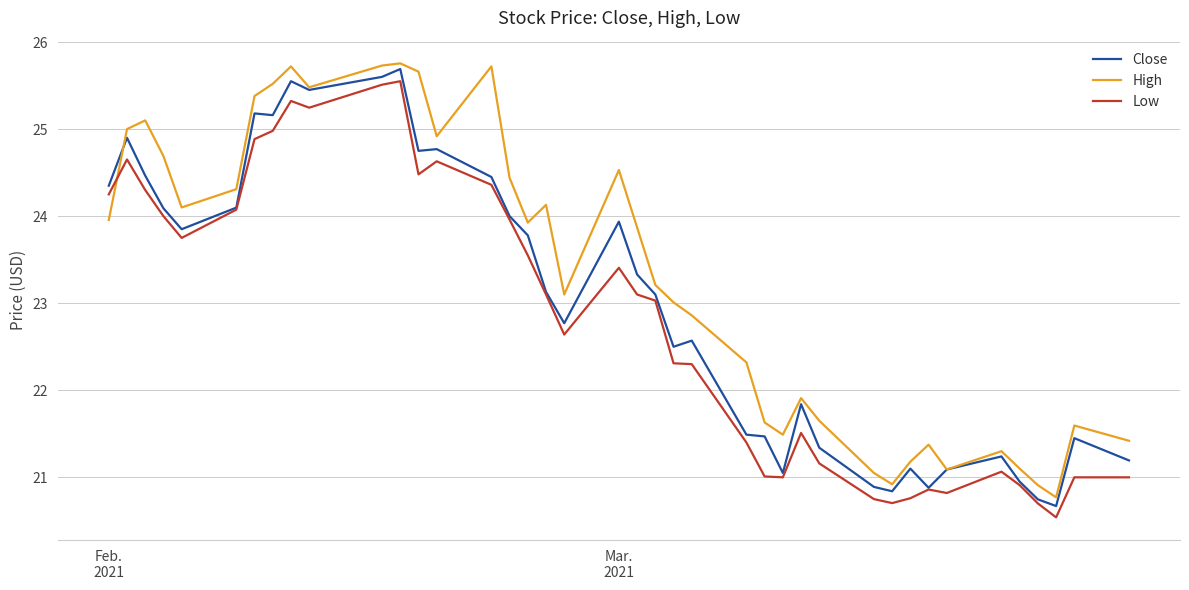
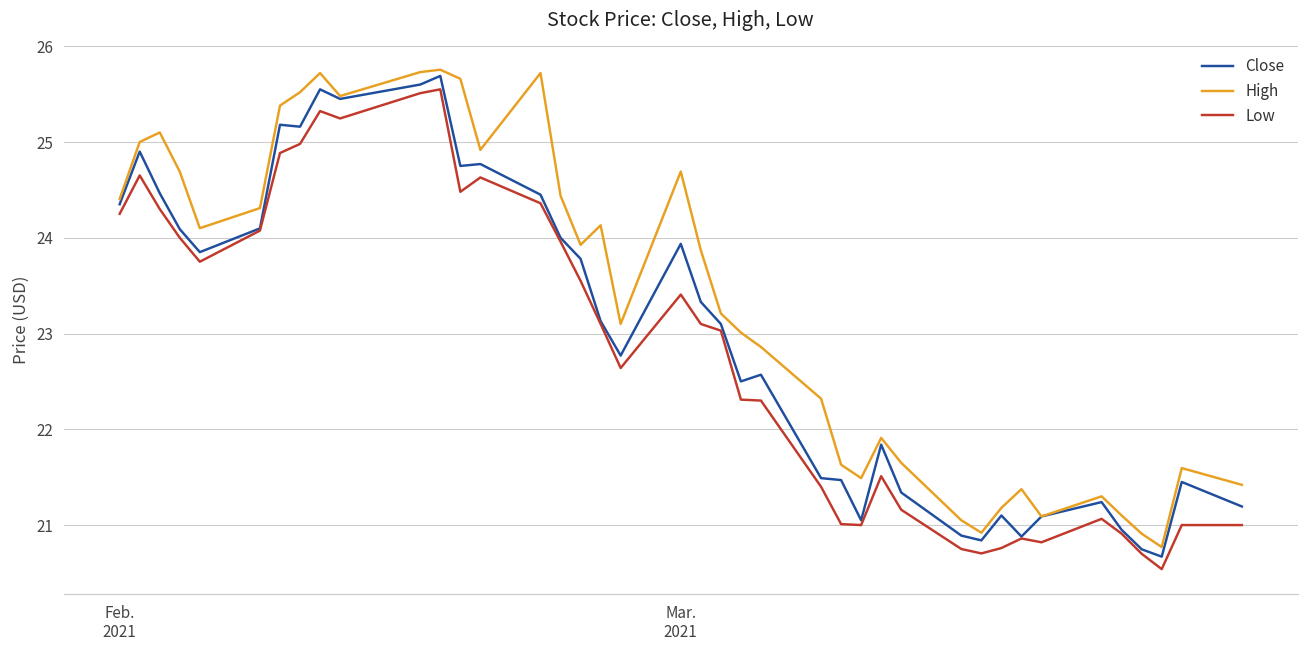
  {
    "Close": {
      "Feb. 2021": 24.4,
      "Mar. 2021": 23.9
    },
    "High": {
-     "Feb. 2021": 24.0,
-     "Mar. 2021": 24.5
+     "Feb. 2021": 24.4,
+     "Mar. 2021": 24.7
    },
    "Low": {
      "Feb. 2021": 24.3,
      "Mar. 2021": 23.4
    }
  }
